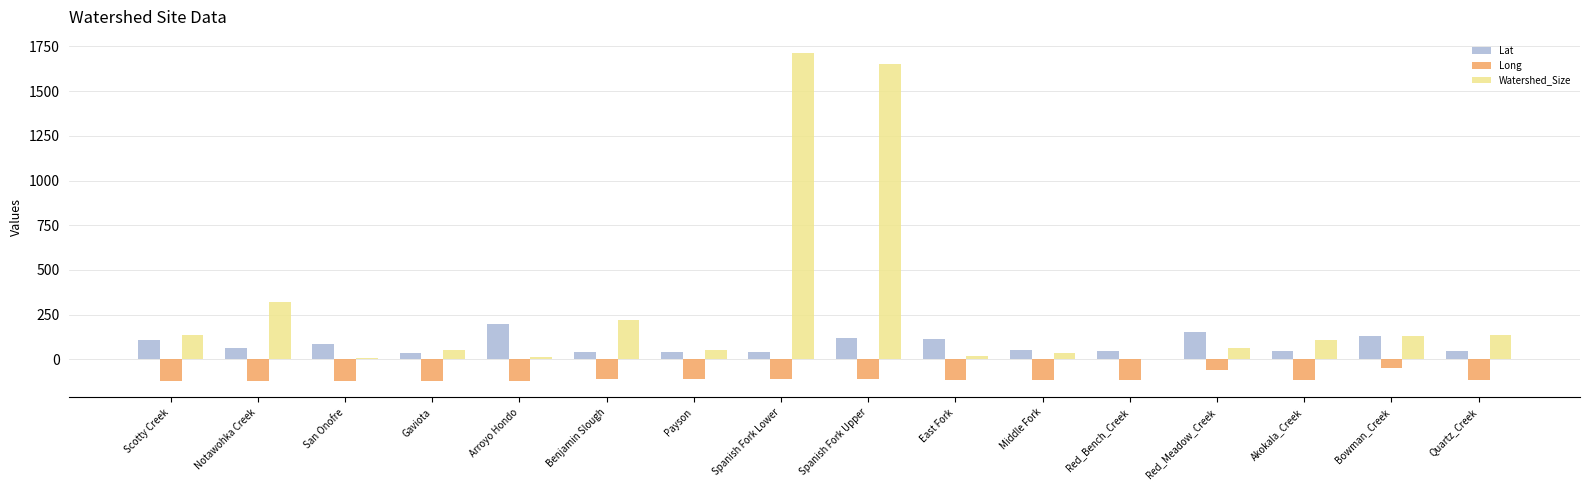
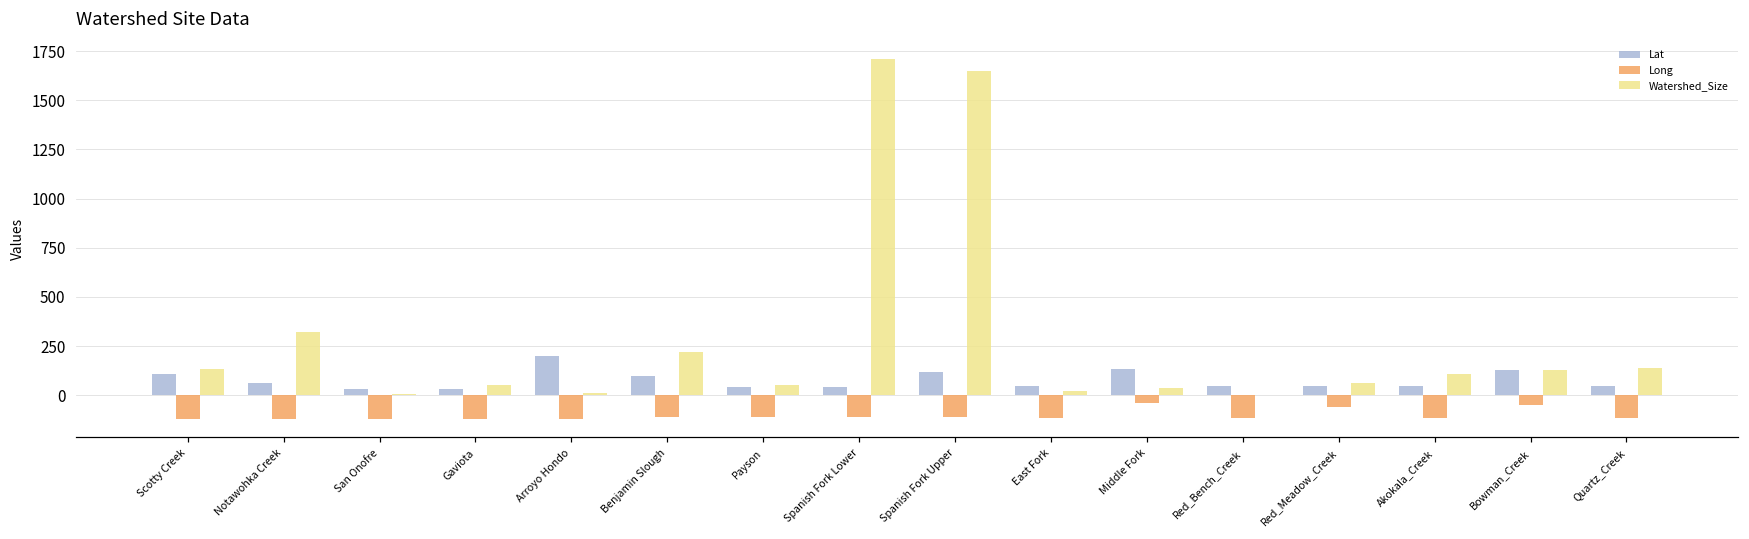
  {
    "Lat": {
      "Scotty Creek": 110,
      "Notawohka Creek": 60,
-     "San Onofre": 90,
+     "San Onofre": 30,
      "Gaviota": 30,
      "Arroyo Hondo": 200,
-     "Benjamin Slough": 40,
+     "Benjamin Slough": 100,
      "Payson": 40,
      "Spanish Fork Lower": 40,
      "Spanish Fork Upper": 120,
-     "East Fork": 110,
-     "Middle Fork": 50,
+     "East Fork": 50,
+     "Middle Fork": 130,
      "Red_Bench_Creek": 50,
-     "Red_Meadow_Creek": 150,
+     "Red_Meadow_Creek": 50,
      "Akokala_Creek": 50,
      "Bowman_Creek": 130,
      "Quartz_Creek": 50
    },
    "Long": {
      "Scotty Creek": -120,
      "Notawohka Creek": -120,
      "San Onofre": -120,
      "Gaviota": -120,
      "Arroyo Hondo": -120,
      "Benjamin Slough": -110,
      "Payson": -110,
      "Spanish Fork Lower": -110,
      "Spanish Fork Upper": -110,
      "East Fork": -120,
-     "Middle Fork": -120,
+     "Middle Fork": -40,
      "Red_Bench_Creek": -110,
      "Red_Meadow_Creek": -60,
      "Akokala_Creek": -110,
      "Bowman_Creek": -50,
      "Quartz_Creek": -110
    },
    "Watershed_Size": {
      "Scotty Creek": 130,
      "Notawohka Creek": 320,
      "Gaviota": 50,
      "Benjamin Slough": 220,
      "Payson": 50,
      "Spanish Fork Lower": 1710,
      "Spanish Fork Upper": 1650,
      "East Fork": 20,
      "Middle Fork": 30,
      "Red_Meadow_Creek": 60,
      "Akokala_Creek": 110,
      "Bowman_Creek": 130,
      "Quartz_Creek": 140
    }
  }
